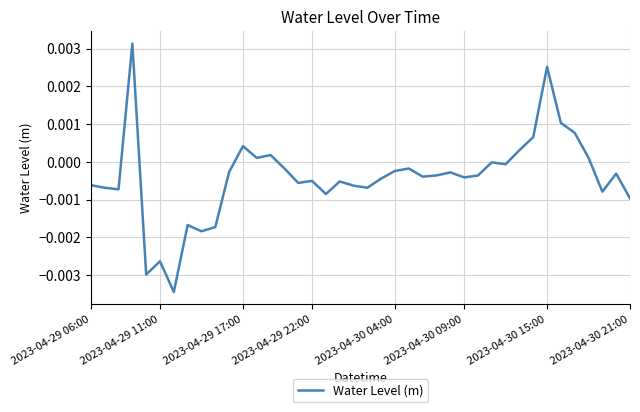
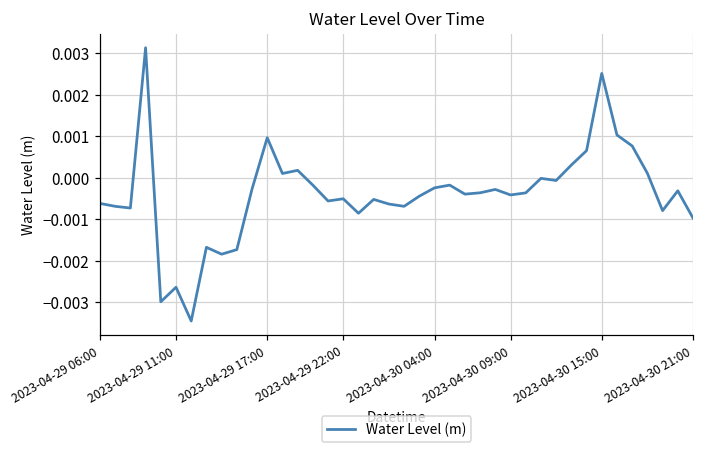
  {
    "2023-04-29 06:00": -0.0006,
    "2023-04-29 11:00": -0.0026,
-   "2023-04-29 17:00": 0.0004,
+   "2023-04-29 17:00": 0.0010,
    "2023-04-29 22:00": -0.0005,
    "2023-04-30 04:00": -0.0002,
    "2023-04-30 09:00": -0.0004,
    "2023-04-30 15:00": 0.0025,
    "2023-04-30 21:00": -0.0010
  }
